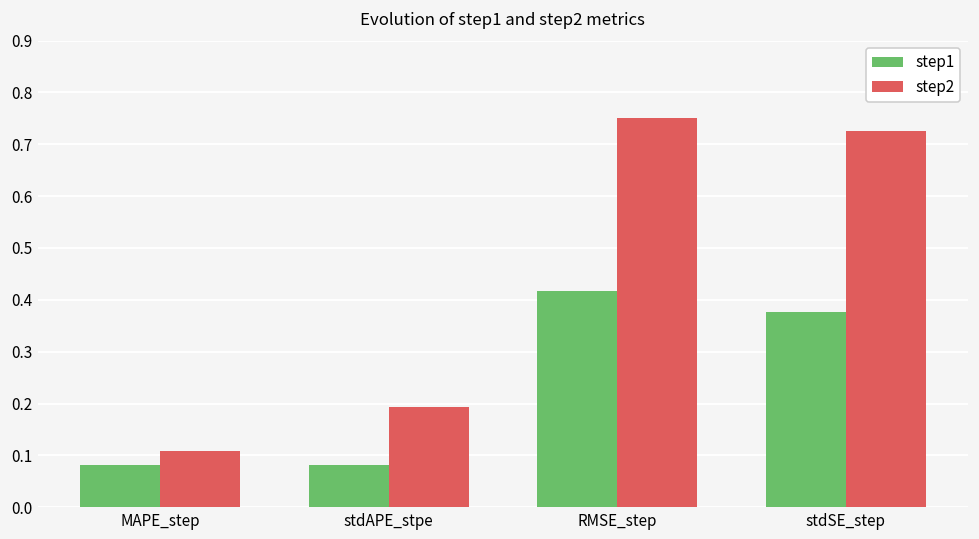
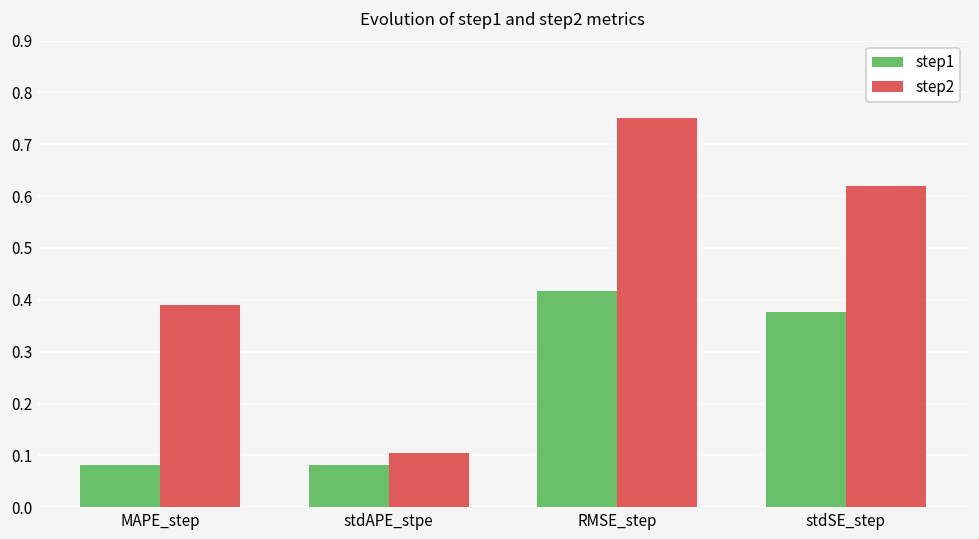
  {
    "step1": {
      "MAPE_step": 0.08,
      "stdAPE_stpe": 0.08,
      "RMSE_step": 0.42,
      "stdSE_step": 0.38
    },
    "step2": {
-     "MAPE_step": 0.11,
-     "stdAPE_stpe": 0.19,
+     "MAPE_step": 0.39,
+     "stdAPE_stpe": 0.10,
      "RMSE_step": 0.75,
-     "stdSE_step": 0.72
+     "stdSE_step": 0.62
    }
  }
